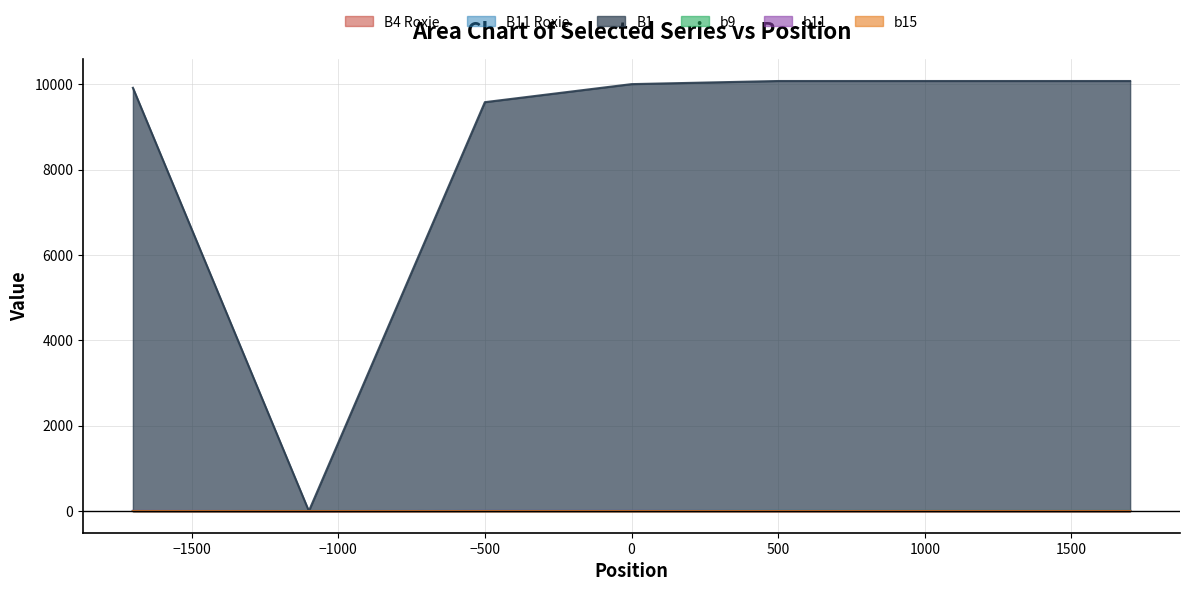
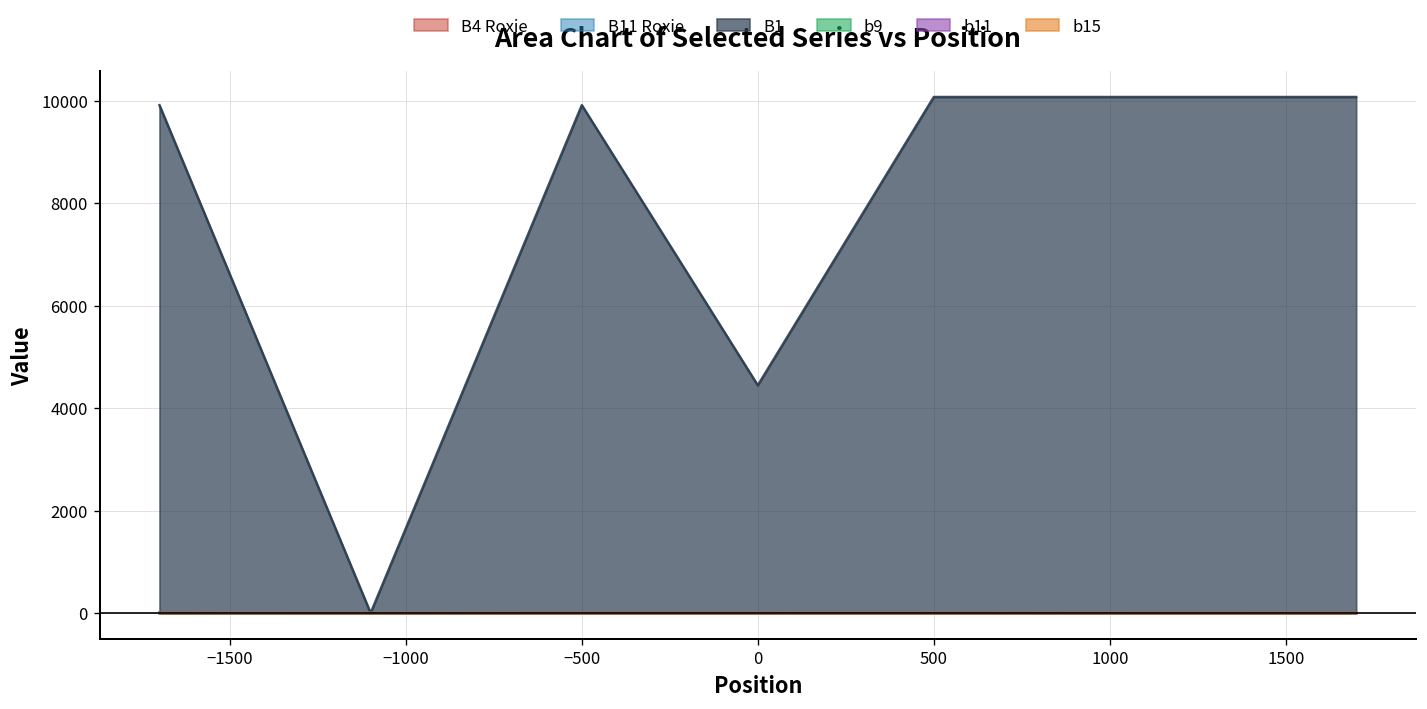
  {
    "B1": {
-     "−500": 9600,
-     "0": 10000,
+     "−500": 9900,
+     "0": 4400,
      "500": 10100
    }
  }
